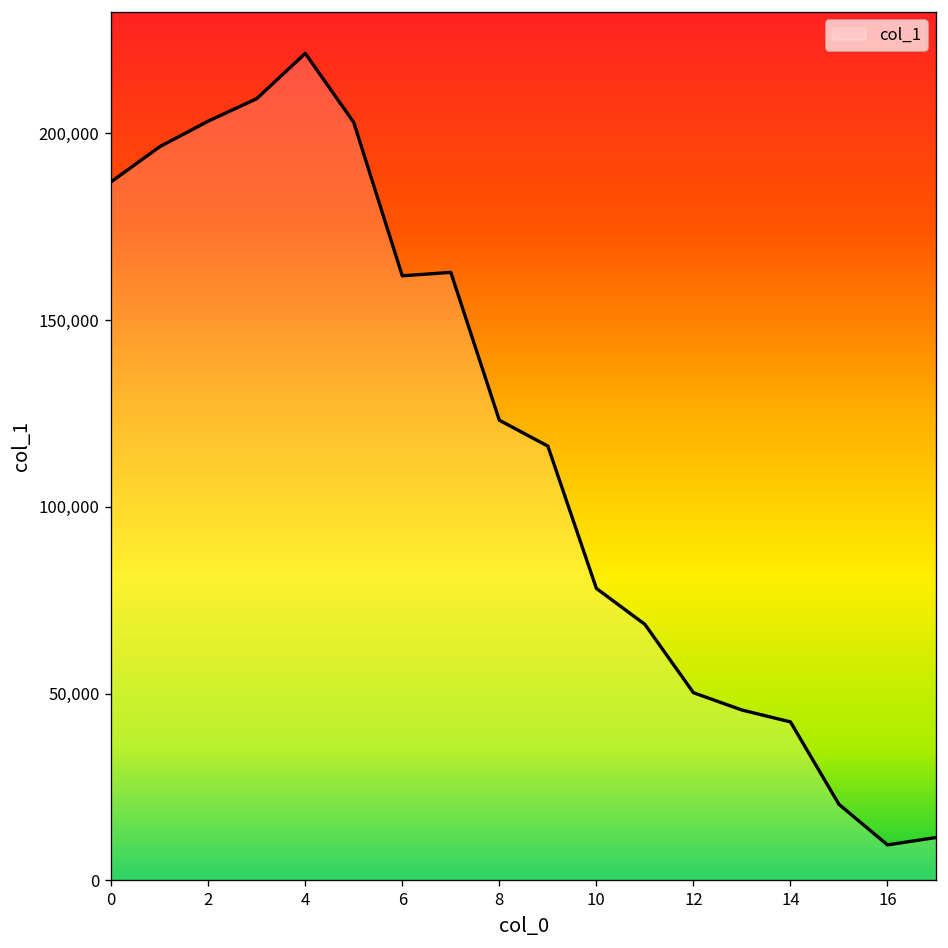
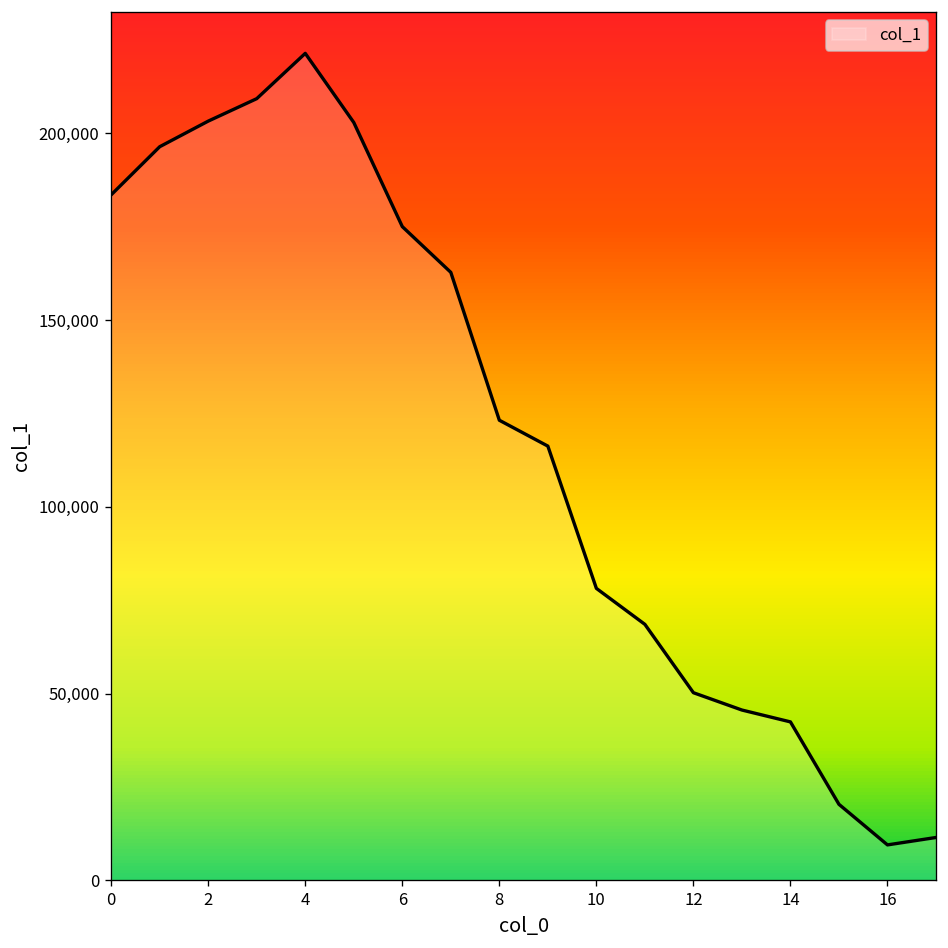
  {
-   "0": "187,000",
+   "0": "184,000",
    "2": "203,000",
    "4": "221,000",
-   "6": "162,000",
+   "6": "175,000",
    "8": "123,000",
    "10": "78,000",
    "12": "50,000",
    "14": "42,000",
    "16": "10,000"
  }
